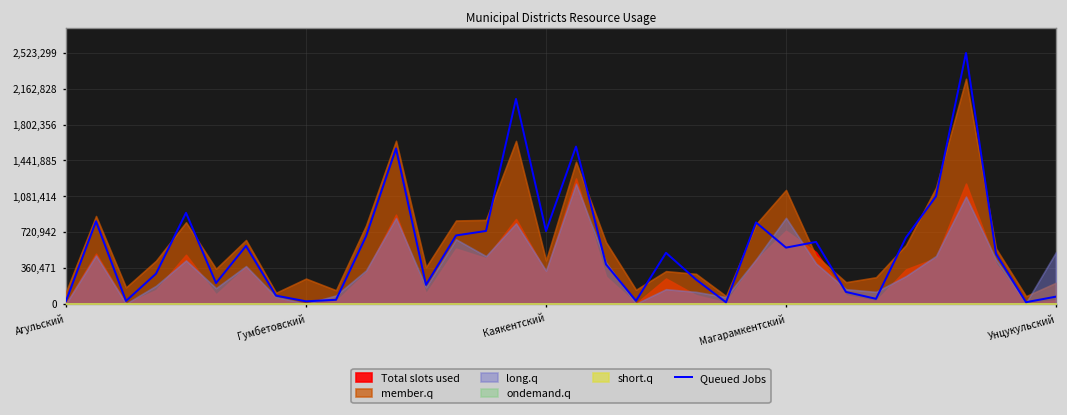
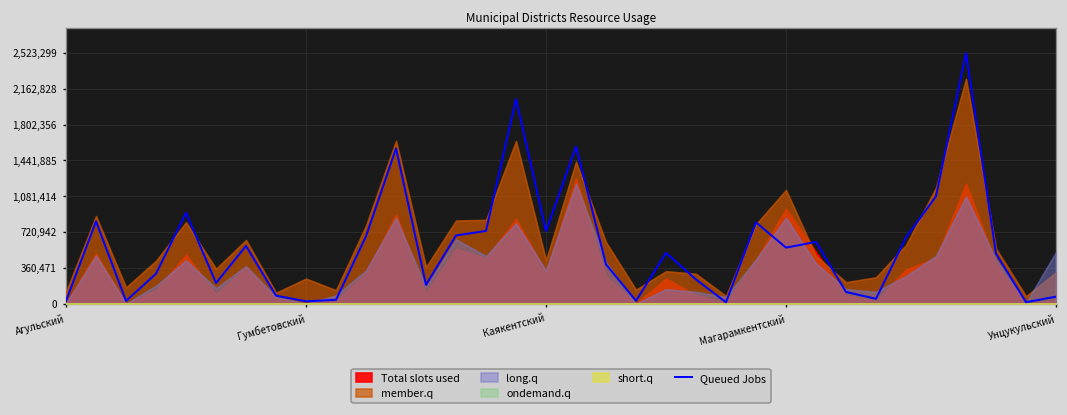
  {
    "Queued Jobs": {
      "Каякентский": "700,000",
      "Магарамкентский": "600,000",
      "Унцукульский": "100,000"
    },
    "Total slots used": {
-     "Магарамкентский": "700,000",
+     "Магарамкентский": "1,000,000",
      "Унцукульский": "0"
    },
    "member.q": {
      "Агульский": "100,000",
      "Гумбетовский": "300,000",
      "Каякентский": "400,000",
      "Магарамкентский": "1,100,000",
-     "Унцукульский": "200,000"
+     "Унцукульский": "300,000"
    },
    "long.q": {
      "Магарамкентский": "900,000",
      "Унцукульский": "500,000"
    },
    "short.q": {
      "Каякентский": "0",
      "Магарамкентский": "0",
      "Унцукульский": "0"
    }
  }
